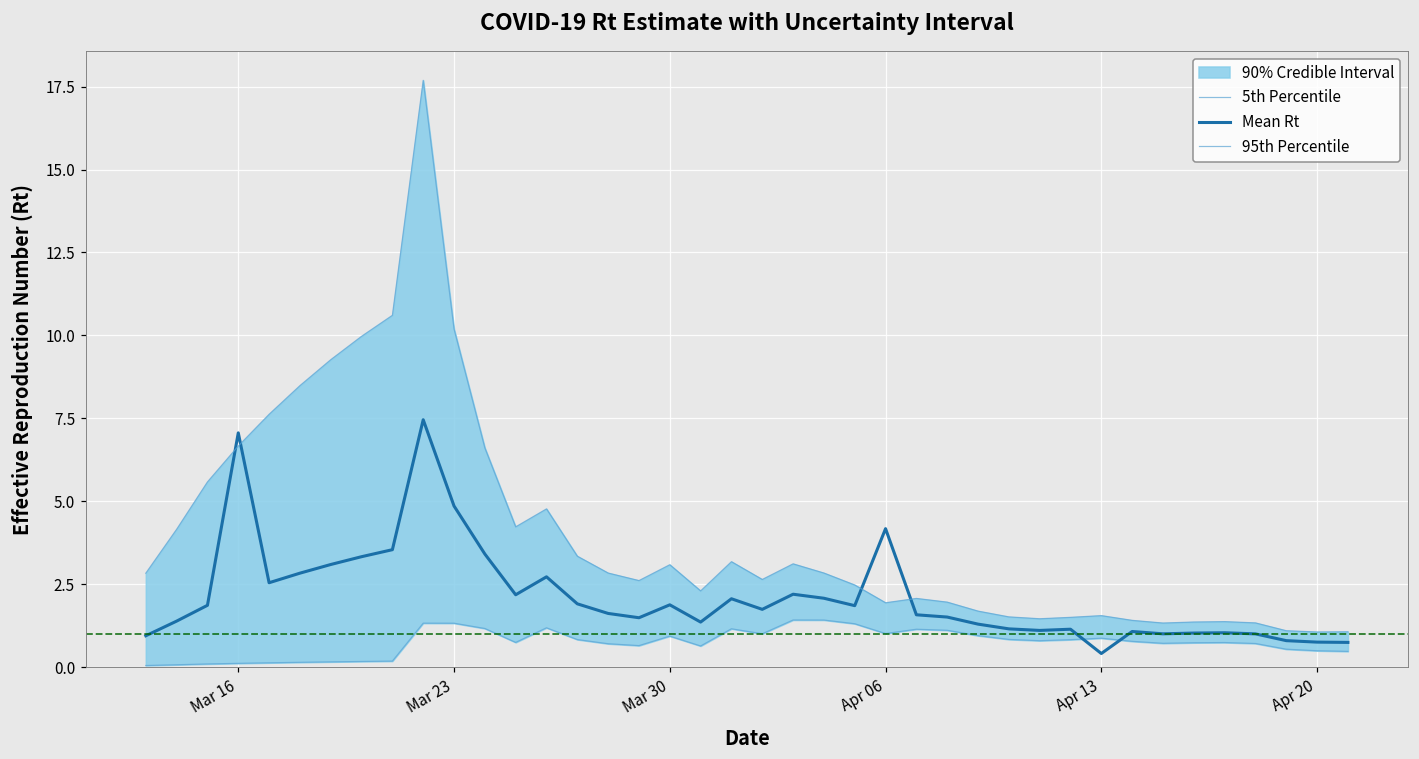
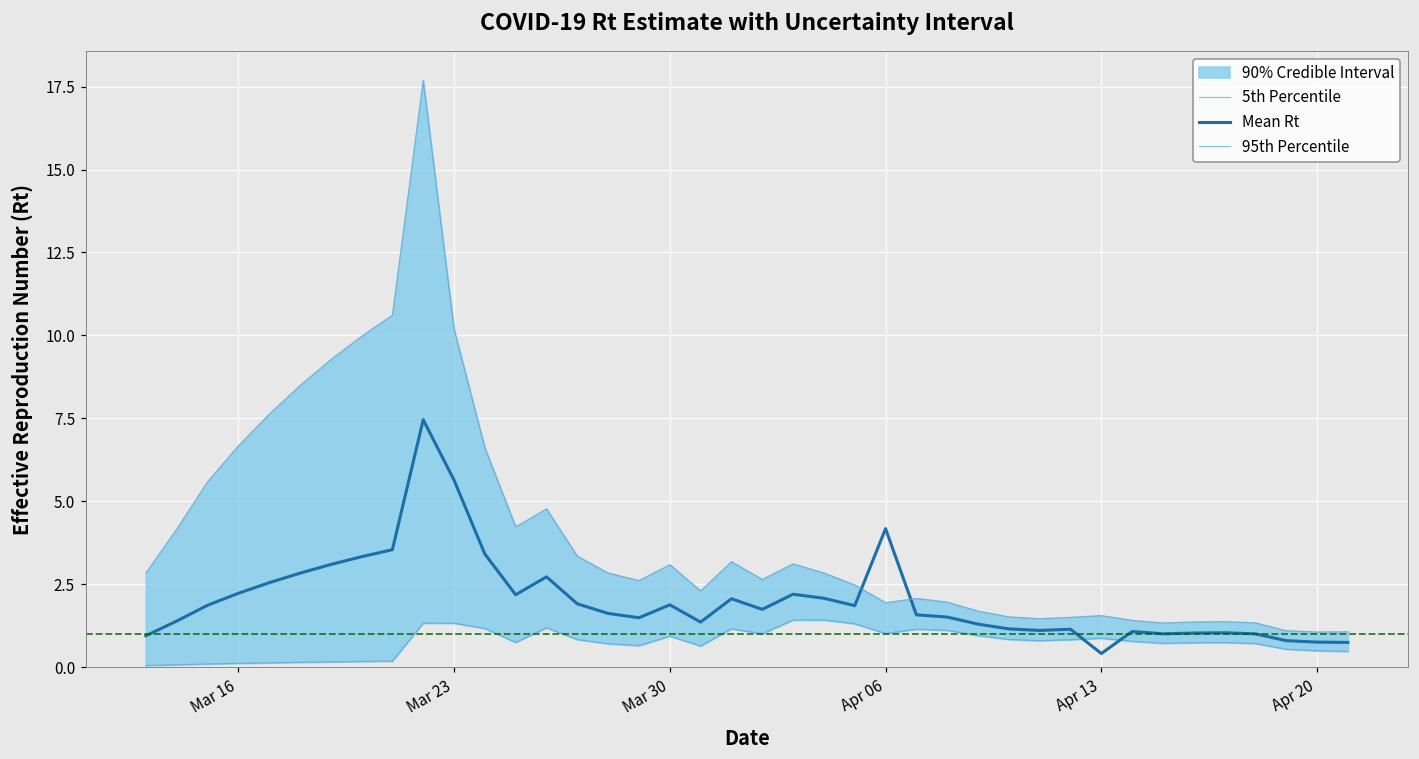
  {
    "Mean Rt": {
-     "Mar 16": 7.1,
-     "Mar 23": 4.9,
+     "Mar 16": 2.2,
+     "Mar 23": 5.6,
      "Mar 30": 1.9,
      "Apr 06": 4.2,
      "Apr 13": 0.4,
      "Apr 20": 0.8
    }
  }
